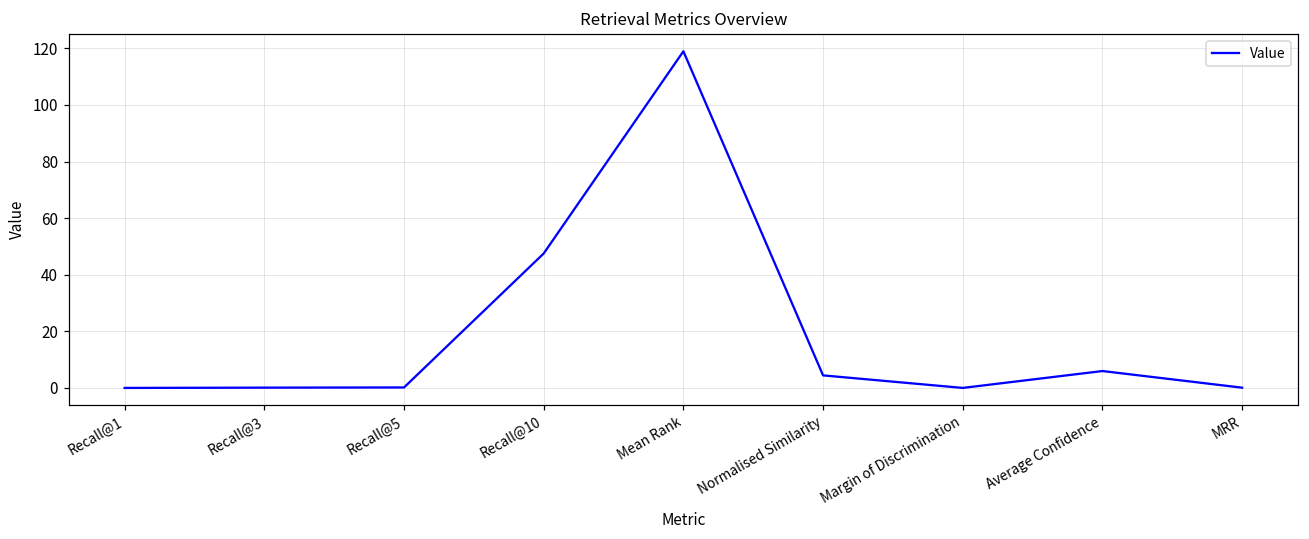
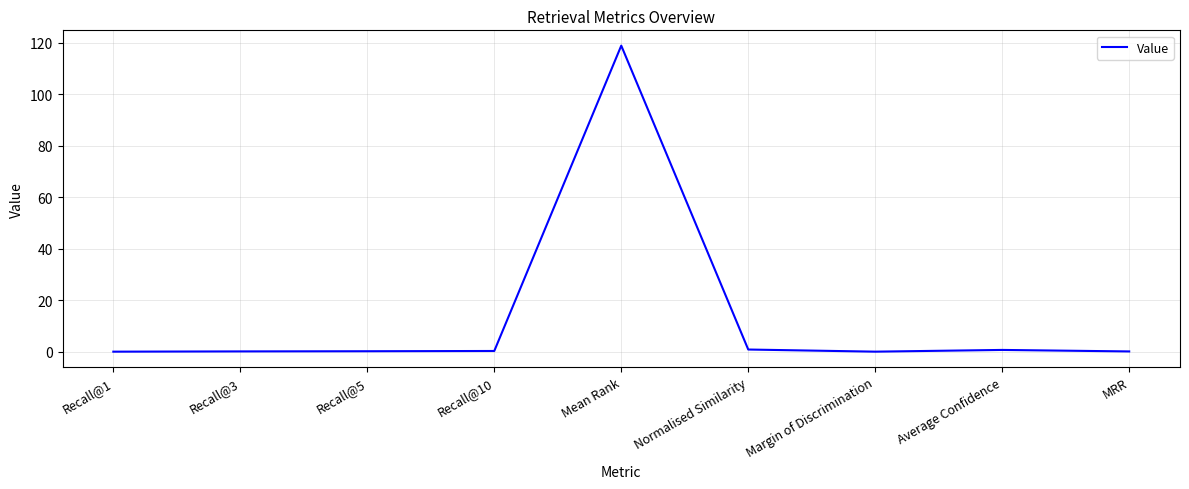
  {
    "Recall@1": 0,
    "Recall@3": 0,
    "Recall@5": 0,
-   "Recall@10": 48,
+   "Recall@10": 0,
    "Mean Rank": 119,
-   "Normalised Similarity": 4,
+   "Normalised Similarity": 1,
    "Margin of Discrimination": 0,
-   "Average Confidence": 6,
+   "Average Confidence": 1,
    "MRR": 0
  }
